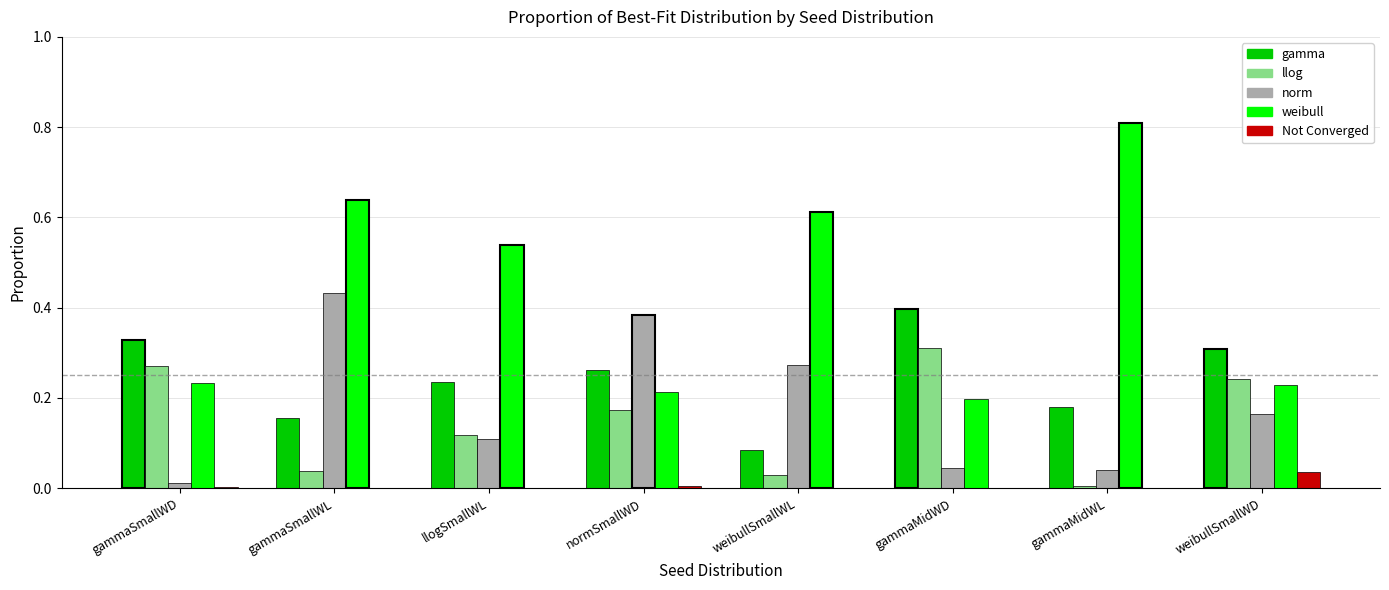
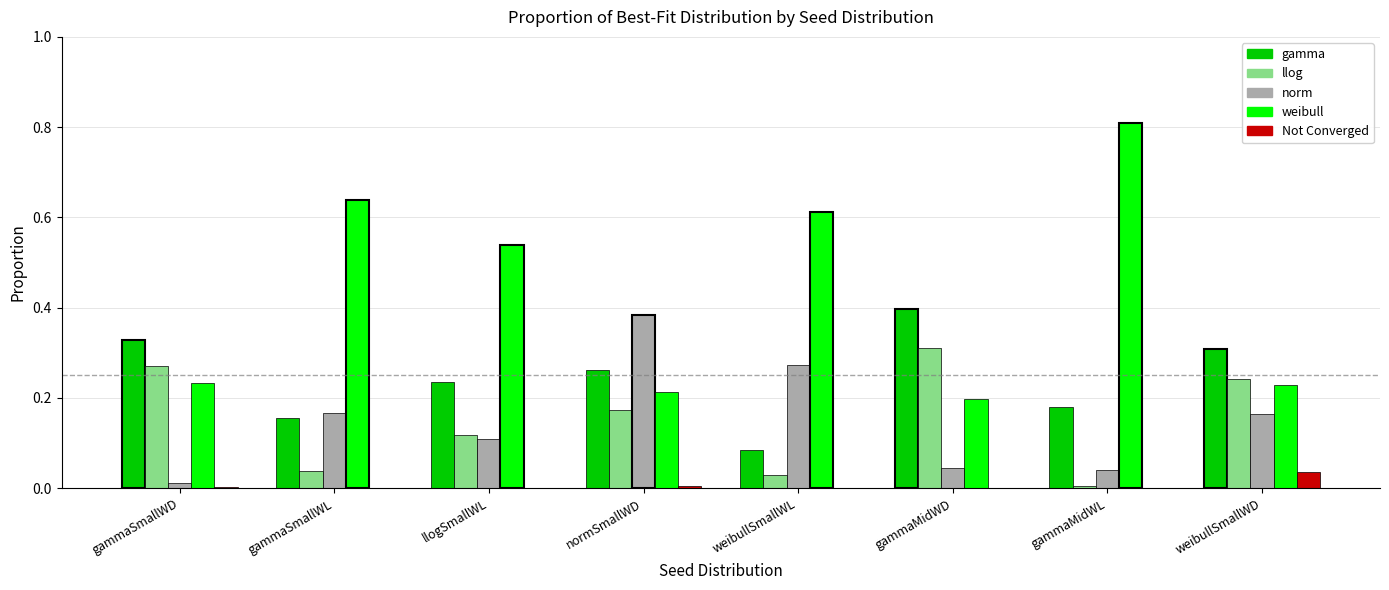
  {
    "llog": {
      "gammaSmallWD": 0.27,
      "gammaSmallWL": 0.04,
      "llogSmallWL": 0.12,
      "normSmallWD": 0.17,
      "weibullSmallWL": 0.03,
      "gammaMidWD": 0.31,
      "gammaMidWL": 0.01,
      "weibullSmallWD": 0.24
    },
    "norm": {
      "gammaSmallWD": 0.01,
-     "gammaSmallWL": 0.43,
+     "gammaSmallWL": 0.17,
      "llogSmallWL": 0.11,
      "normSmallWD": 0.38,
      "weibullSmallWL": 0.27,
      "gammaMidWD": 0.04,
      "gammaMidWL": 0.04,
      "weibullSmallWD": 0.17
    },
    "Not Converged": {
      "gammaSmallWL": 0.00,
      "llogSmallWL": 0.00,
      "weibullSmallWL": 0.00,
      "gammaMidWL": 0.00,
      "weibullSmallWD": 0.04
    }
  }
